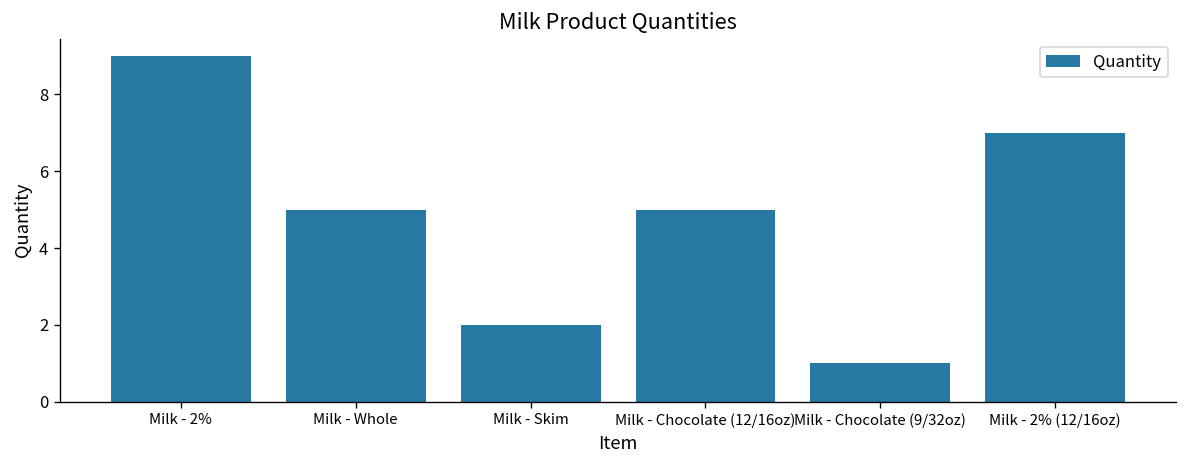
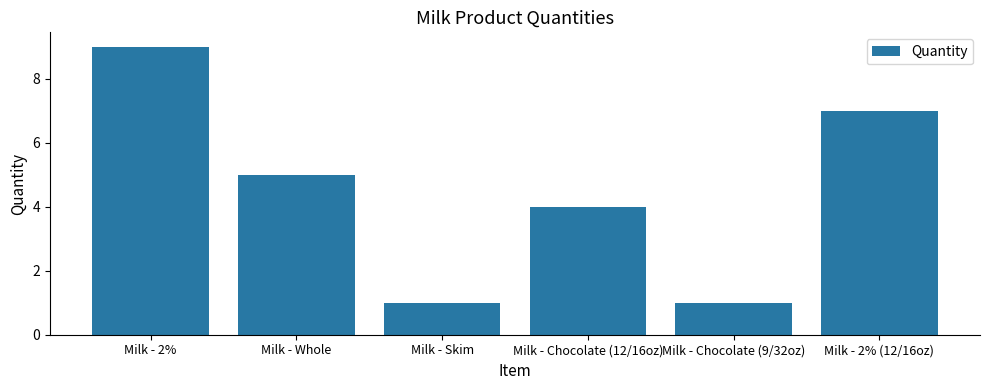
  {
    "Milk - 2%": 9,
    "Milk - Whole": 5,
-   "Milk - Skim": 2,
-   "Milk - Chocolate (12/16oz)": 5,
+   "Milk - Skim": 1,
+   "Milk - Chocolate (12/16oz)": 4,
    "Milk - Chocolate (9/32oz)": 1,
    "Milk - 2% (12/16oz)": 7
  }
